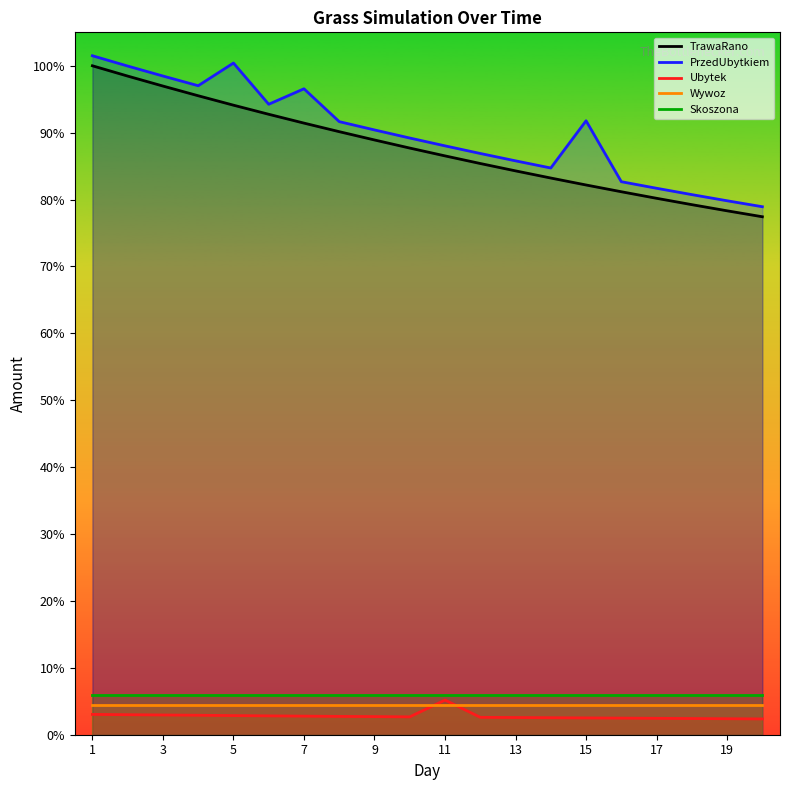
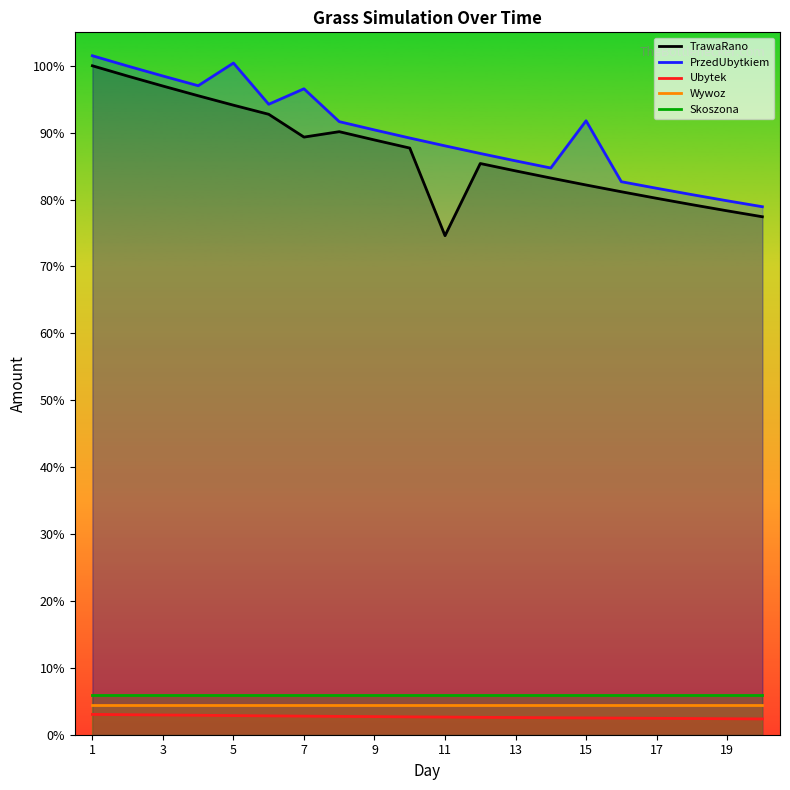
  {
    "TrawaRano": {
      "1": "100%",
      "3": "97%",
      "5": "94%",
-     "7": "91%",
+     "7": "89%",
      "9": "89%",
-     "11": "87%",
+     "11": "75%",
      "13": "84%",
      "15": "82%",
      "17": "80%",
      "19": "78%"
    },
    "PrzedUbytkiem": {
      "1": "102%",
      "3": "98%",
      "5": "100%",
      "7": "97%",
      "9": "90%",
      "11": "88%",
      "13": "86%",
      "15": "92%",
      "17": "82%",
      "19": "80%"
    },
    "Ubytek": {
      "1": "3%",
      "3": "3%",
      "5": "3%",
      "7": "3%",
      "9": "3%",
-     "11": "5%",
+     "11": "3%",
      "13": "3%",
      "15": "3%",
      "17": "2%",
      "19": "2%"
    },
    "Wywoz": {
      "1": "5%",
      "3": "5%",
      "5": "5%",
      "7": "5%",
      "9": "5%",
      "11": "5%",
      "13": "5%",
      "15": "5%",
      "17": "5%",
      "19": "5%"
    },
    "Skoszona": {
      "1": "6%",
      "3": "6%",
      "5": "6%",
      "7": "6%",
      "9": "6%",
      "11": "6%",
      "13": "6%",
      "15": "6%",
      "17": "6%",
      "19": "6%"
    }
  }
